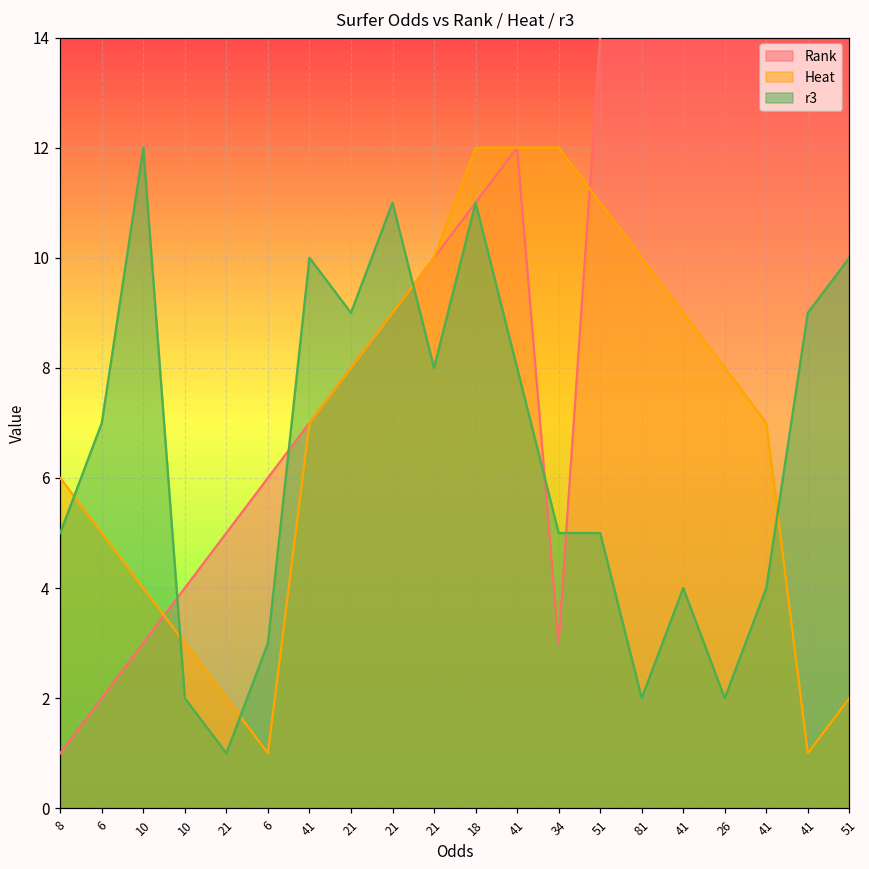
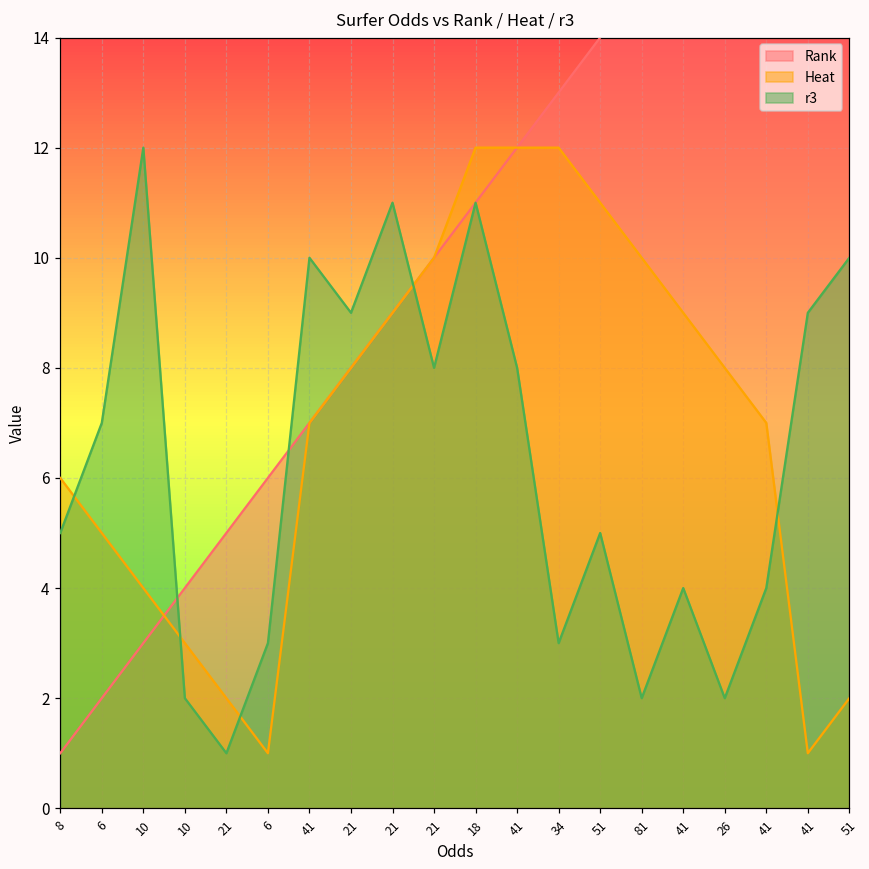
  {
    "Rank": {
      "8": 1,
-     "34": 3
+     "34": 13
    },
    "Heat": {
      "8": 6,
      "18": 12,
      "34": 12,
      "81": 10,
      "26": 8
    },
    "r3": {
      "8": 5,
-     "34": 5,
+     "34": 3,
      "81": 2,
      "26": 2
    }
  }
